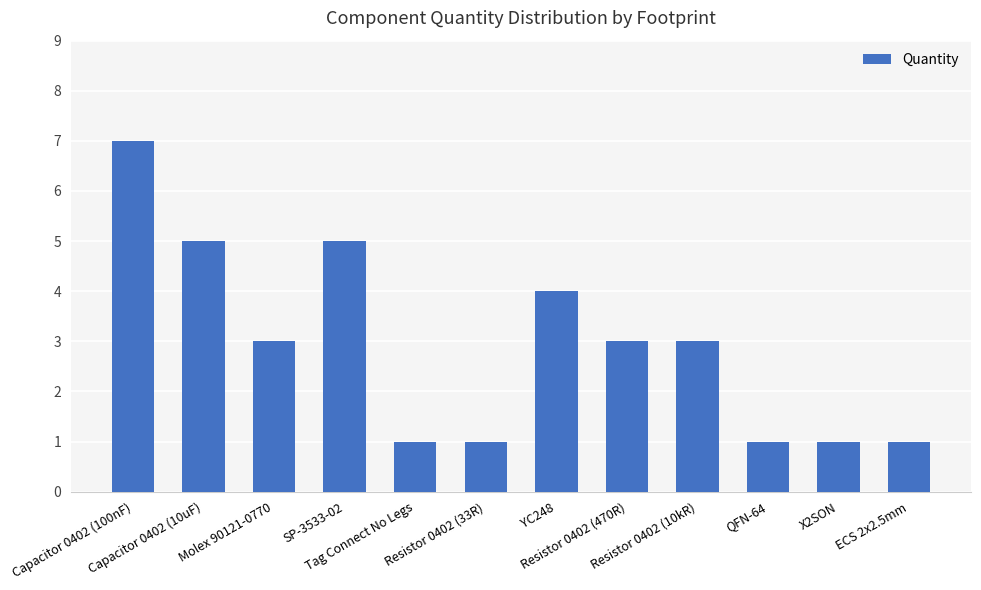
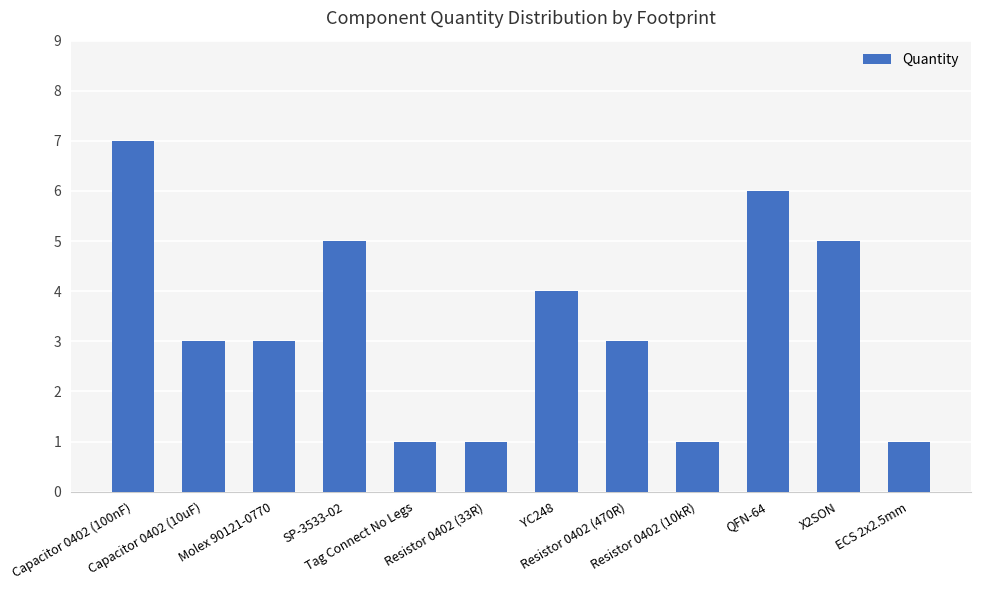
  {
    "Capacitor 0402 (100nF)": 7,
-   "Capacitor 0402 (10uF)": 5,
+   "Capacitor 0402 (10uF)": 3,
    "Molex 90121-0770": 3,
    "SP-3533-02": 5,
    "Tag Connect No Legs": 1,
    "Resistor 0402 (33R)": 1,
    "YC248": 4,
    "Resistor 0402 (470R)": 3,
-   "Resistor 0402 (10kR)": 3,
-   "QFN-64": 1,
-   "X2SON": 1,
+   "Resistor 0402 (10kR)": 1,
+   "QFN-64": 6,
+   "X2SON": 5,
    "ECS 2x2.5mm": 1
  }
